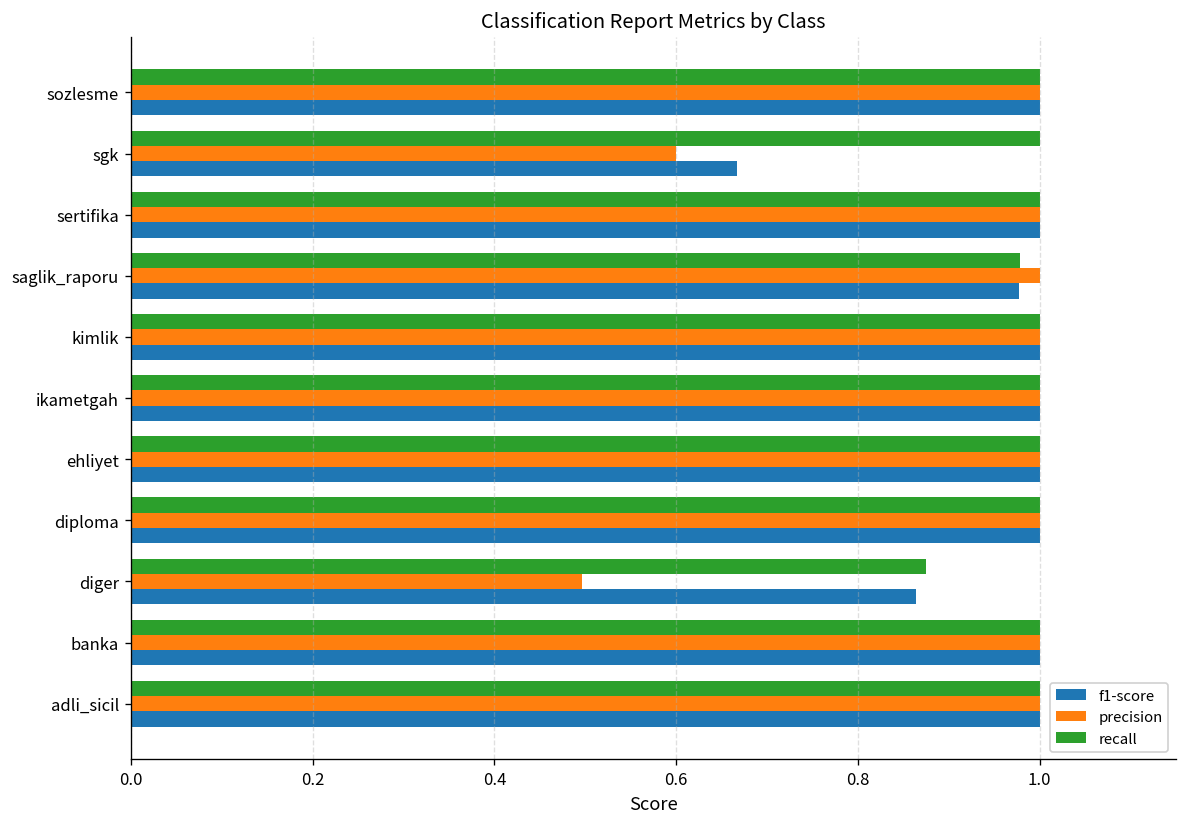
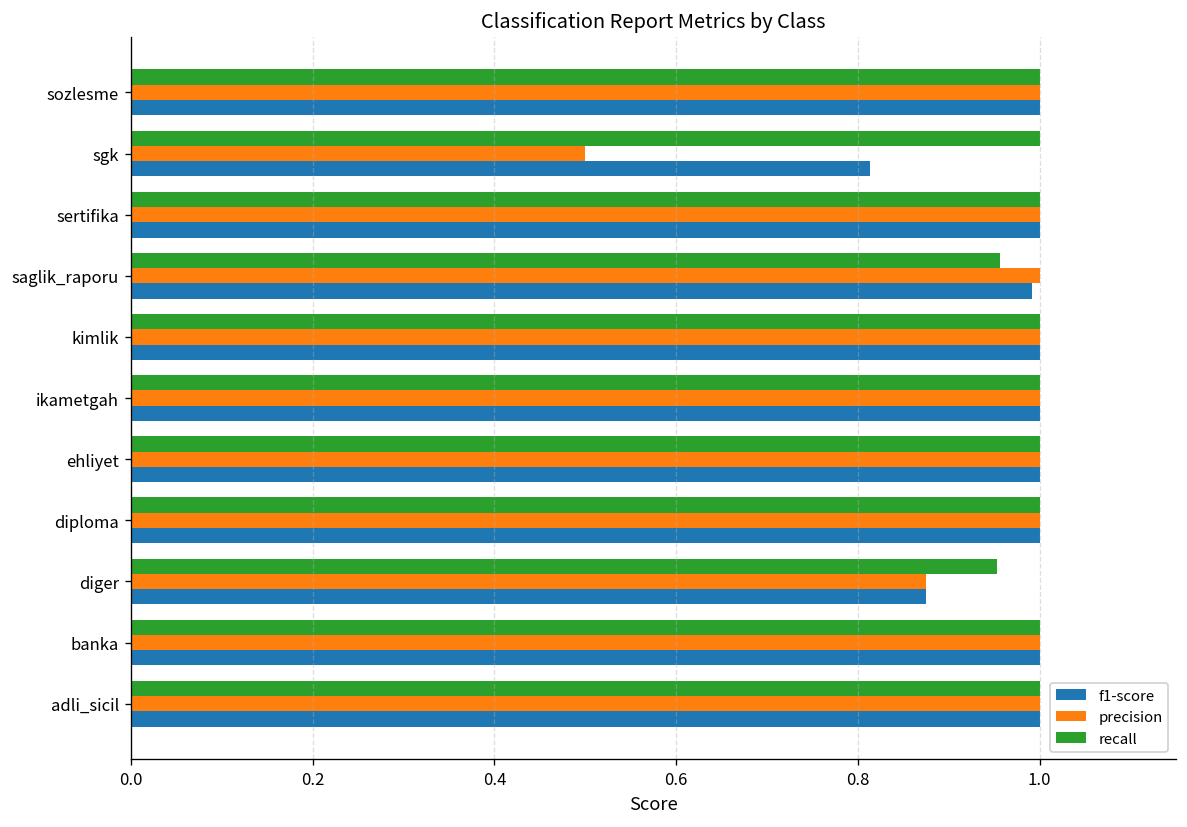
  {
    "f1-score": {
      "sozlesme": 1.00,
-     "sgk": 0.67,
+     "sgk": 0.81,
      "sertifika": 1.00,
-     "saglik_raporu": 0.98,
+     "saglik_raporu": 0.99,
      "kimlik": 1.00,
      "ikametgah": 1.00,
      "ehliyet": 1.00,
      "diploma": 1.00,
-     "diger": 0.86,
+     "diger": 0.88,
      "banka": 1.00,
      "adli_sicil": 1.00
    },
    "precision": {
      "sozlesme": 1.00,
-     "sgk": 0.6,
+     "sgk": 0.5,
      "sertifika": 1.00,
      "saglik_raporu": 1.00,
      "kimlik": 1.00,
      "ikametgah": 1.00,
      "ehliyet": 1.00,
      "diploma": 1.00,
-     "diger": 0.50,
+     "diger": 0.88,
      "banka": 1.00,
      "adli_sicil": 1.00
    },
    "recall": {
      "sozlesme": 1.00,
      "sgk": 1.00,
      "sertifika": 1.00,
-     "saglik_raporu": 0.98,
+     "saglik_raporu": 0.96,
      "kimlik": 1.00,
      "ikametgah": 1.00,
      "ehliyet": 1.00,
      "diploma": 1.00,
-     "diger": 0.88,
+     "diger": 0.95,
      "banka": 1.00,
      "adli_sicil": 1.00
    }
  }
